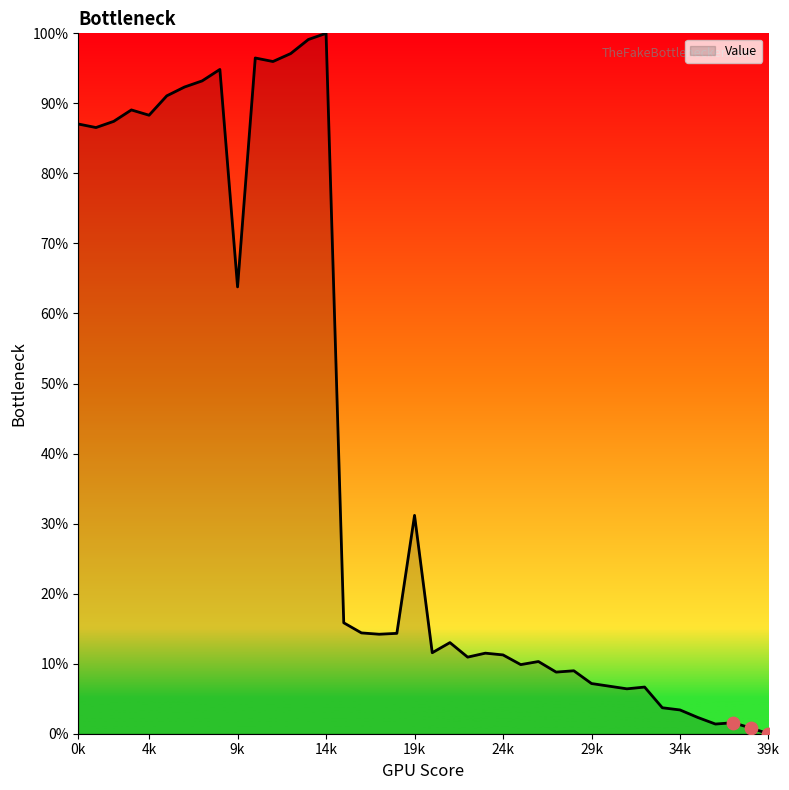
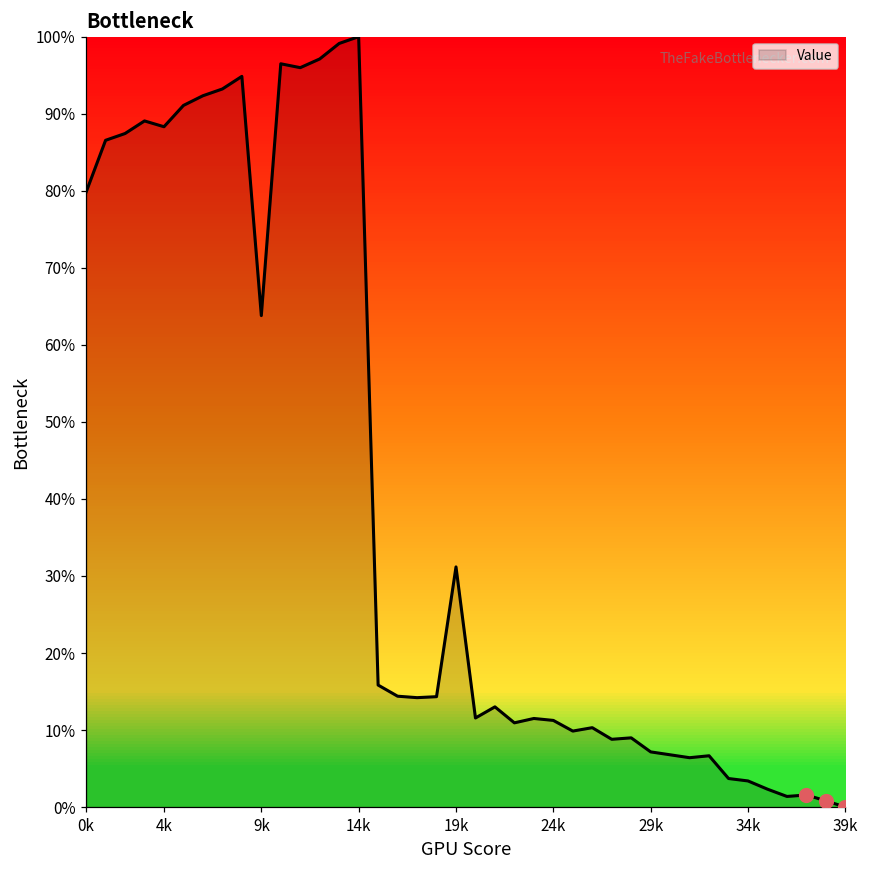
  {
    "Value": {
-     "0k": "87%",
+     "0k": "80%",
      "4k": "88%",
      "9k": "64%",
      "14k": "100%",
      "19k": "31%",
      "24k": "11%",
      "29k": "7%",
      "34k": "3%"
    }
  }
